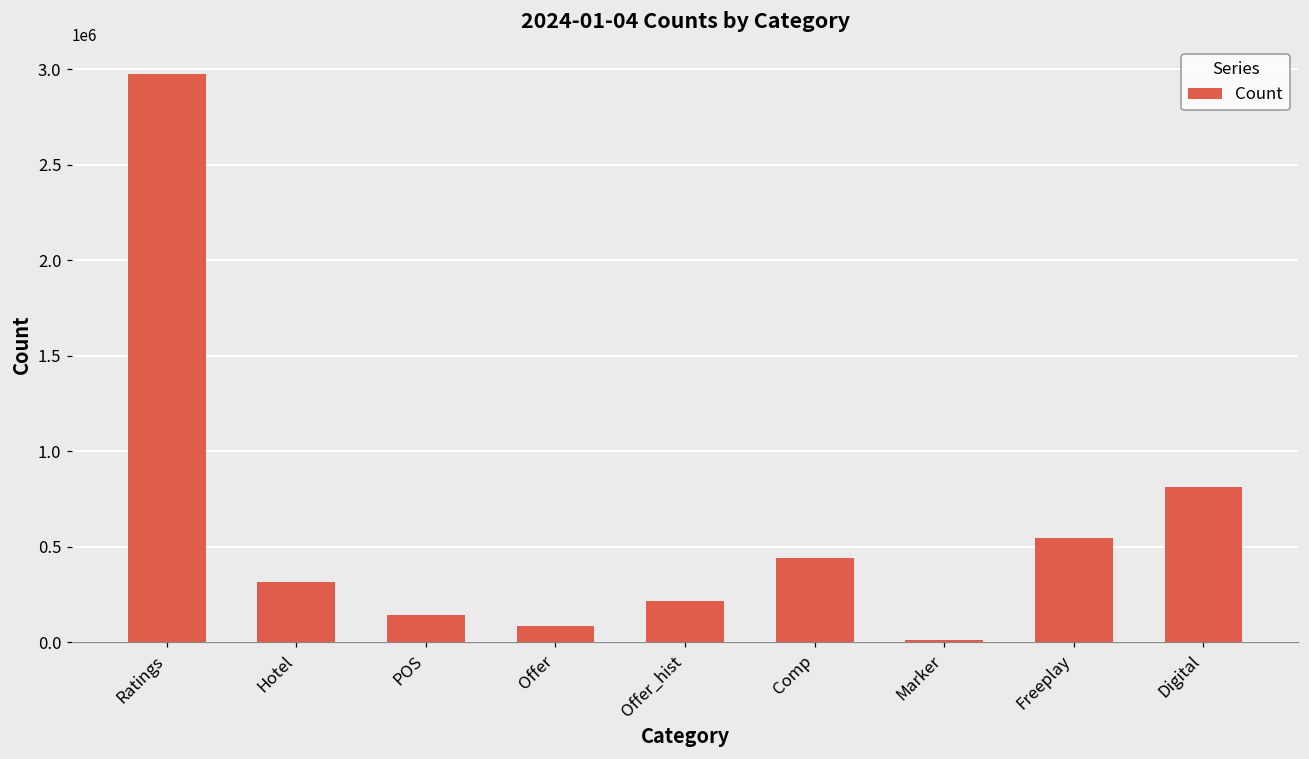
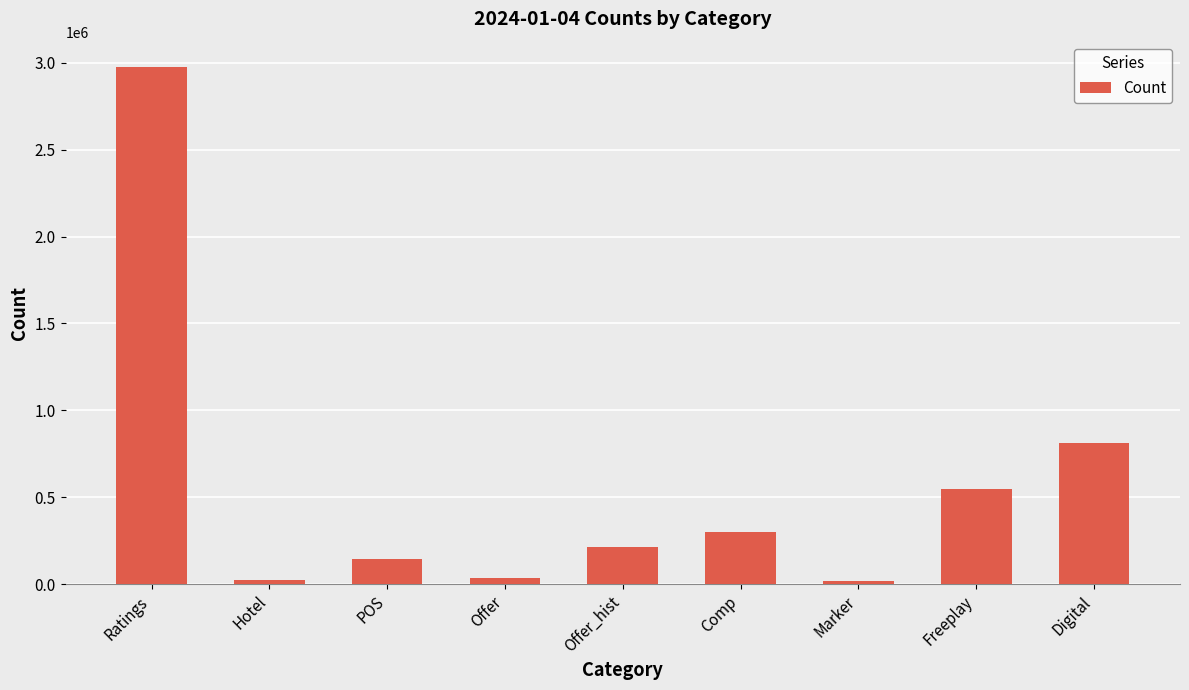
  {
    "Ratings": 2970000,
-   "Hotel": 310000,
+   "Hotel": 20000,
    "POS": 140000,
-   "Offer": 90000,
+   "Offer": 30000,
    "Offer_hist": 210000,
-   "Comp": 440000,
+   "Comp": 300000,
    "Marker": 20000,
    "Freeplay": 550000,
    "Digital": 810000
  }
